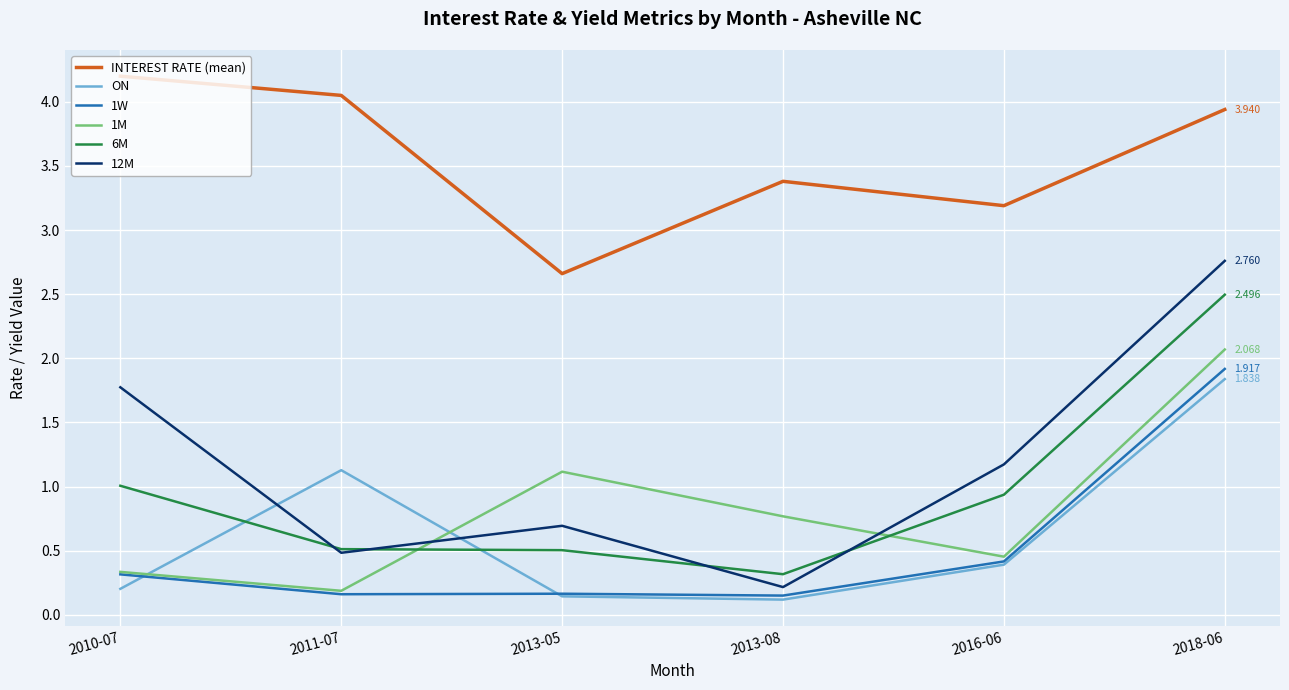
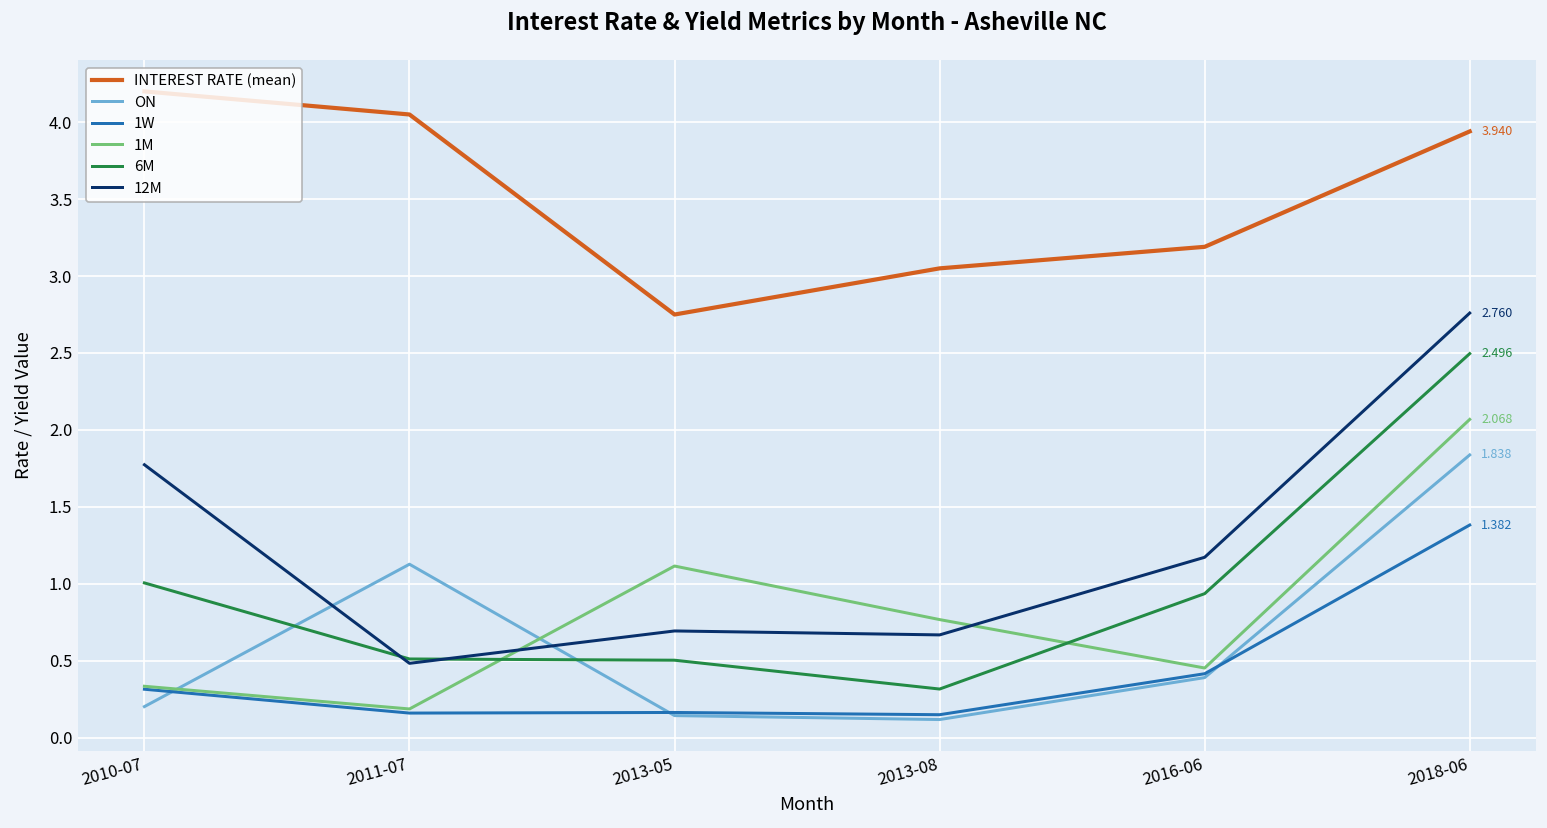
  {
    "INTEREST RATE (mean)": {
      "2011-07": 4.05,
-     "2013-05": 2.66,
-     "2013-08": 3.38,
+     "2013-05": 2.75,
+     "2013-08": 3.05,
      "2016-06": 3.19
    },
    "ON": {
      "2018-06": 1.838
    },
    "1W": {
-     "2018-06": 1.917
+     "2018-06": 1.382
    },
    "1M": {
      "2018-06": 2.068
    },
    "6M": {
      "2018-06": 2.496
    },
    "12M": {
      "2010-07": 1.77,
      "2011-07": 0.48,
      "2013-05": 0.69,
-     "2013-08": 0.22,
+     "2013-08": 0.67,
      "2016-06": 1.17
    }
  }
